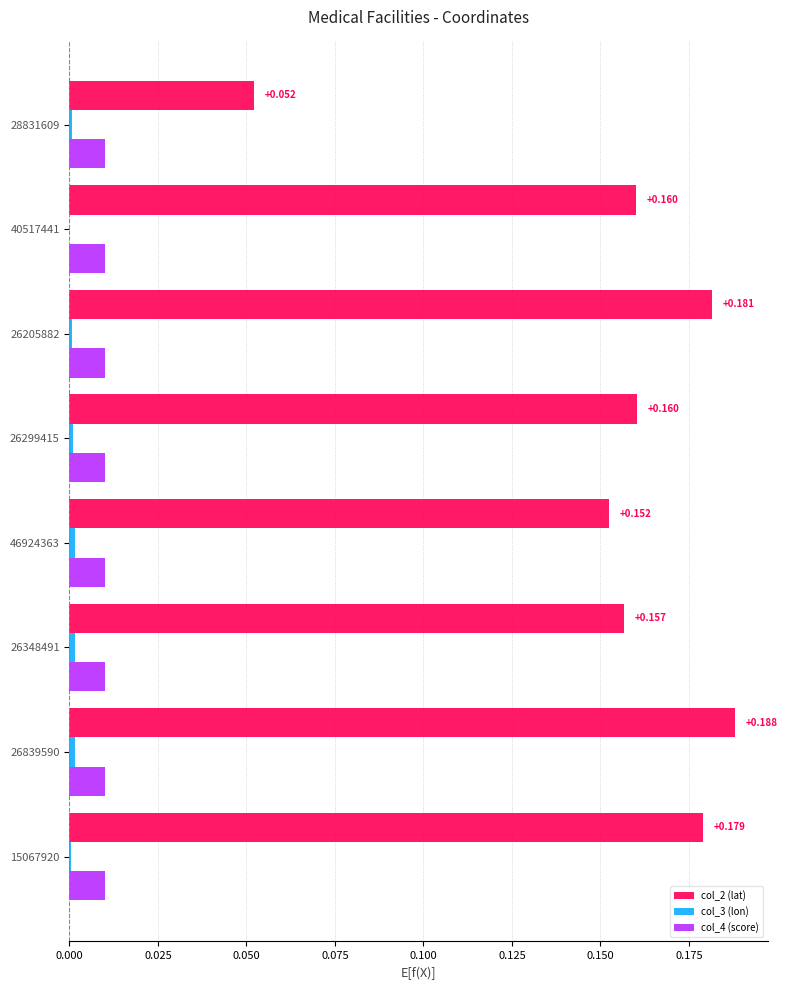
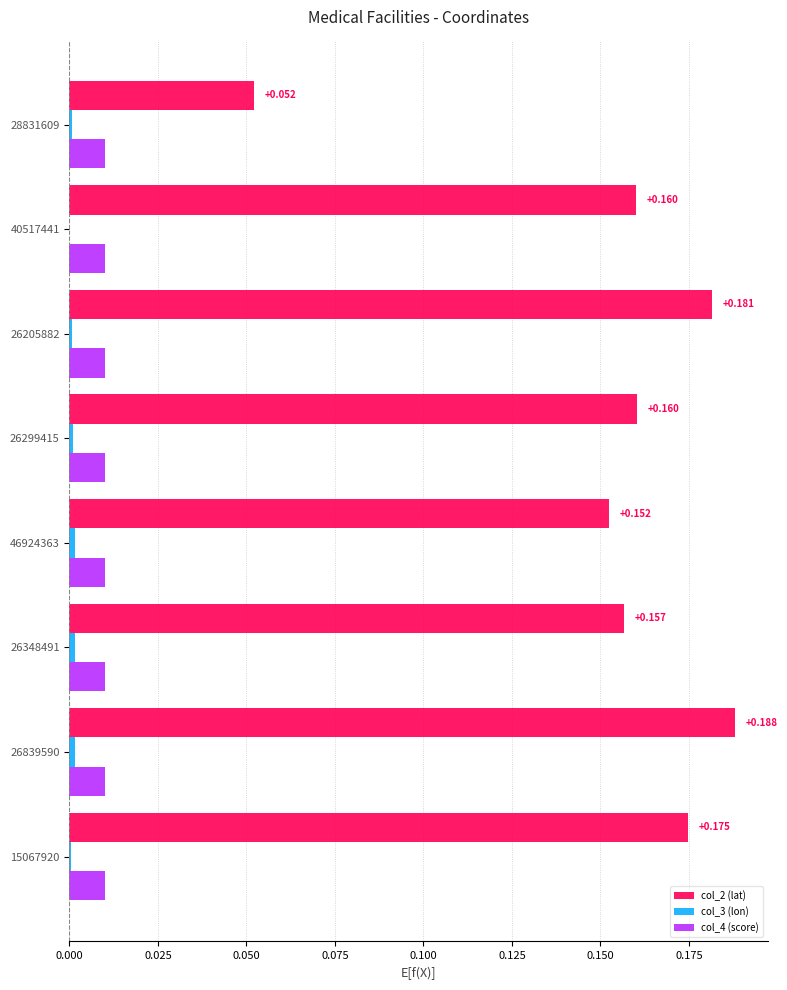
  {
    "col_2 (lat)": {
      "28831609": "+0.052",
      "40517441": "+0.160",
      "26205882": "+0.181",
      "26299415": "+0.160",
      "46924363": "+0.152",
      "26348491": "+0.157",
      "26839590": "+0.188",
-     "15067920": "+0.179"
+     "15067920": "+0.175"
    },
    "col_3 (lon)": {
      "40517441": "0.000",
      "26205882": "0.001",
      "26299415": "0.001",
      "46924363": "0.001",
      "26348491": "0.002",
      "26839590": "0.002"
    },
    "col_4 (score)": {
      "28831609": "0.010",
      "40517441": "0.010",
      "26205882": "0.010",
      "26299415": "0.010",
      "46924363": "0.010",
      "26348491": "0.010",
      "26839590": "0.010",
      "15067920": "0.010"
    }
  }
